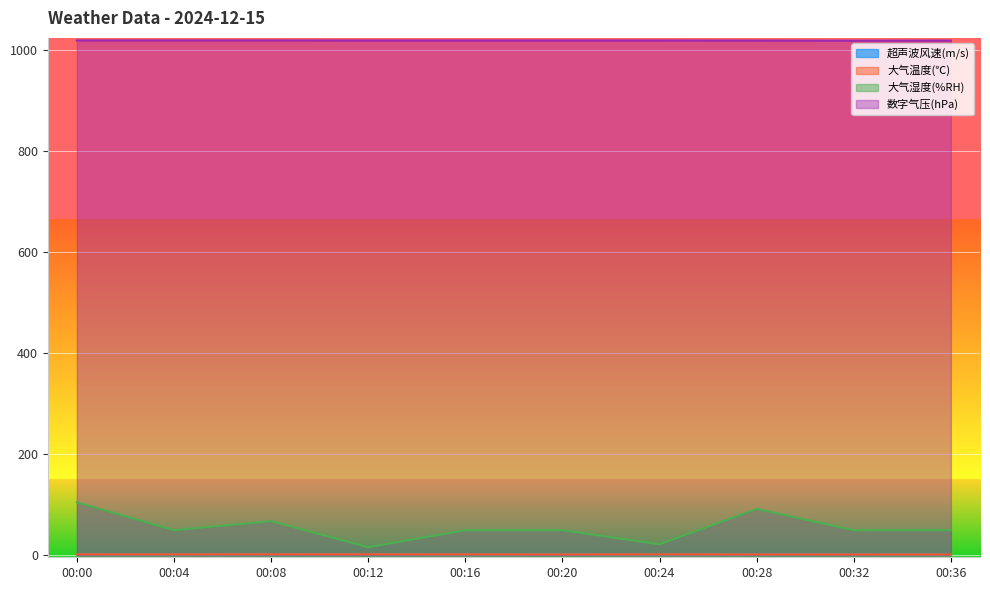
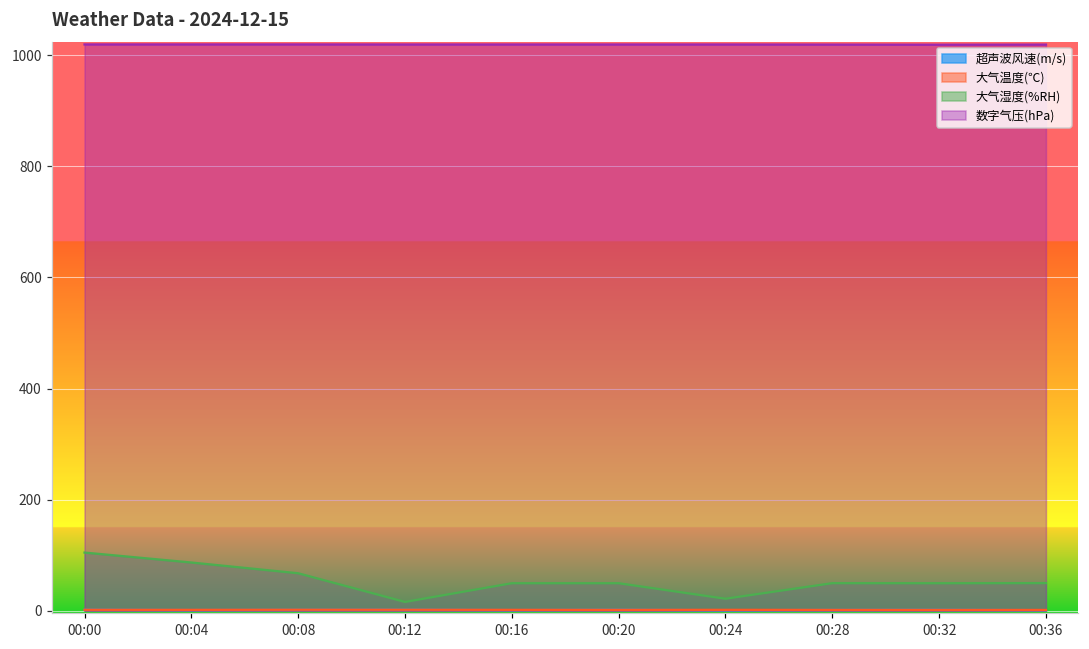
  {
    "大气湿度(%RH)": {
      "00:00": 100,
-     "00:04": 50,
+     "00:04": 90,
      "00:08": 70,
      "00:12": 20,
      "00:16": 50,
      "00:20": 50,
      "00:24": 20,
-     "00:28": 90,
+     "00:28": 50,
      "00:32": 50,
      "00:36": 50
    },
    "数字气压(hPa)": {
      "00:00": 1020,
      "00:04": 1020,
      "00:08": 1020,
      "00:12": 1020,
      "00:16": 1020,
      "00:20": 1020,
      "00:24": 1020,
      "00:28": 1020,
      "00:32": 1020,
      "00:36": 1020
    }
  }
